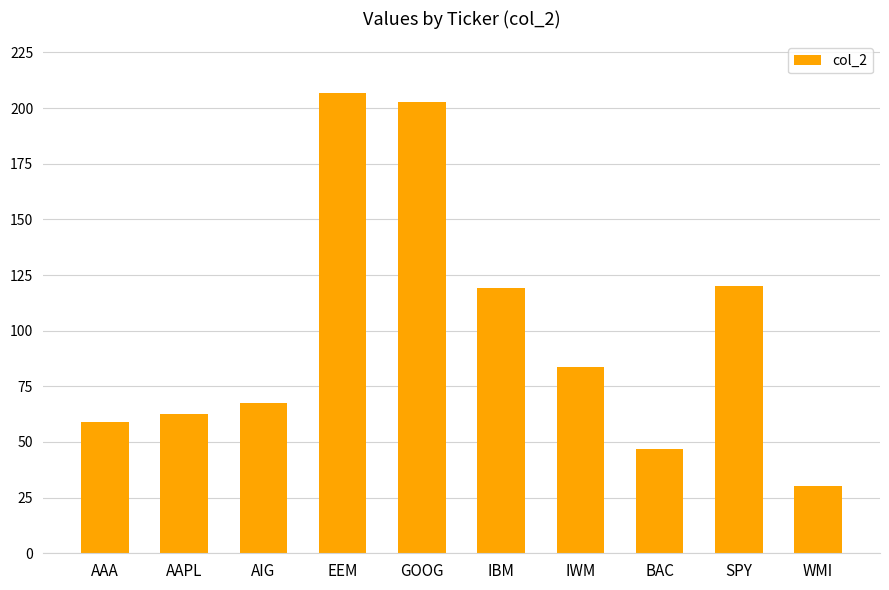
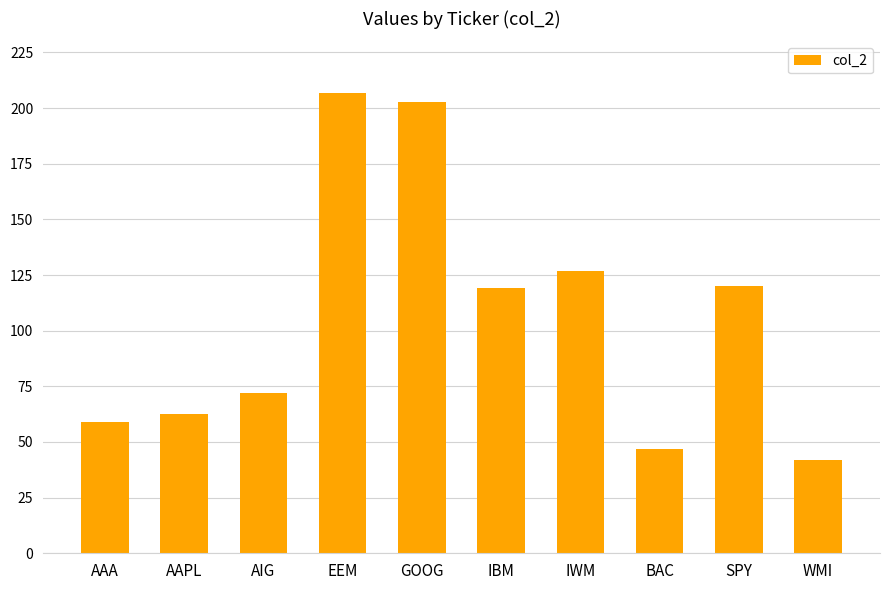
  {
    "AAA": 59,
    "AAPL": 63,
-   "AIG": 68,
+   "AIG": 72,
    "EEM": 207,
    "GOOG": 203,
    "IBM": 119,
-   "IWM": 84,
+   "IWM": 127,
    "BAC": 47,
    "SPY": 120,
-   "WMI": 30
+   "WMI": 42
  }
